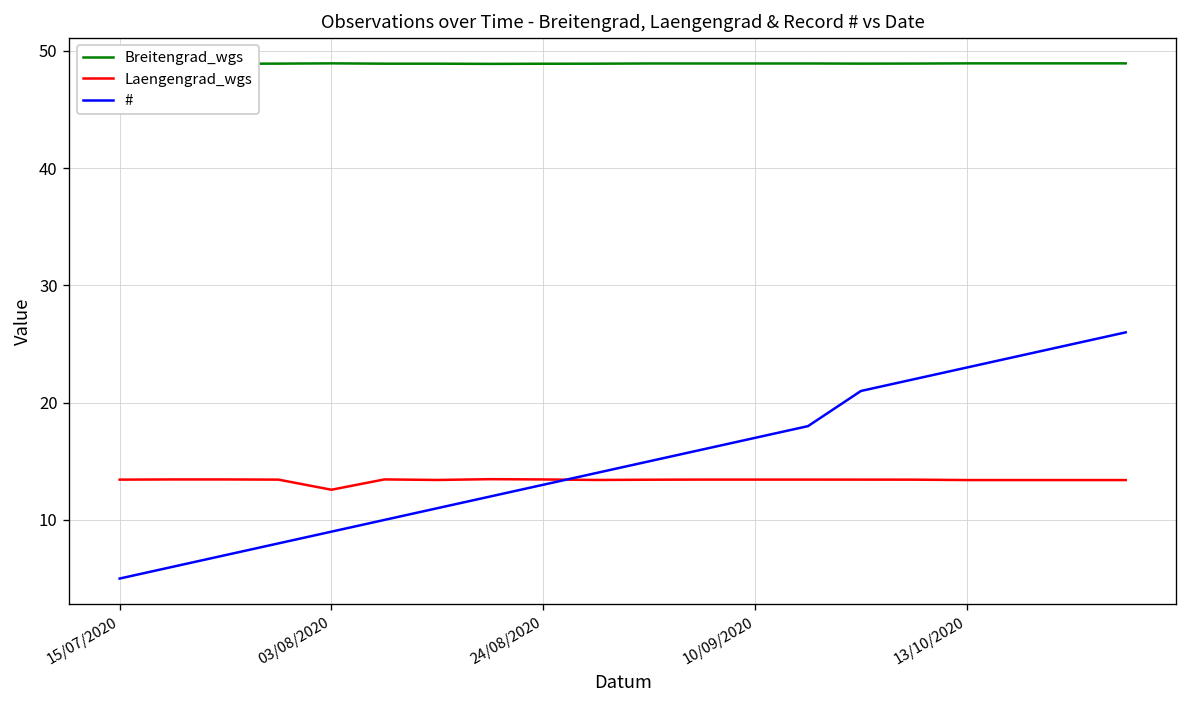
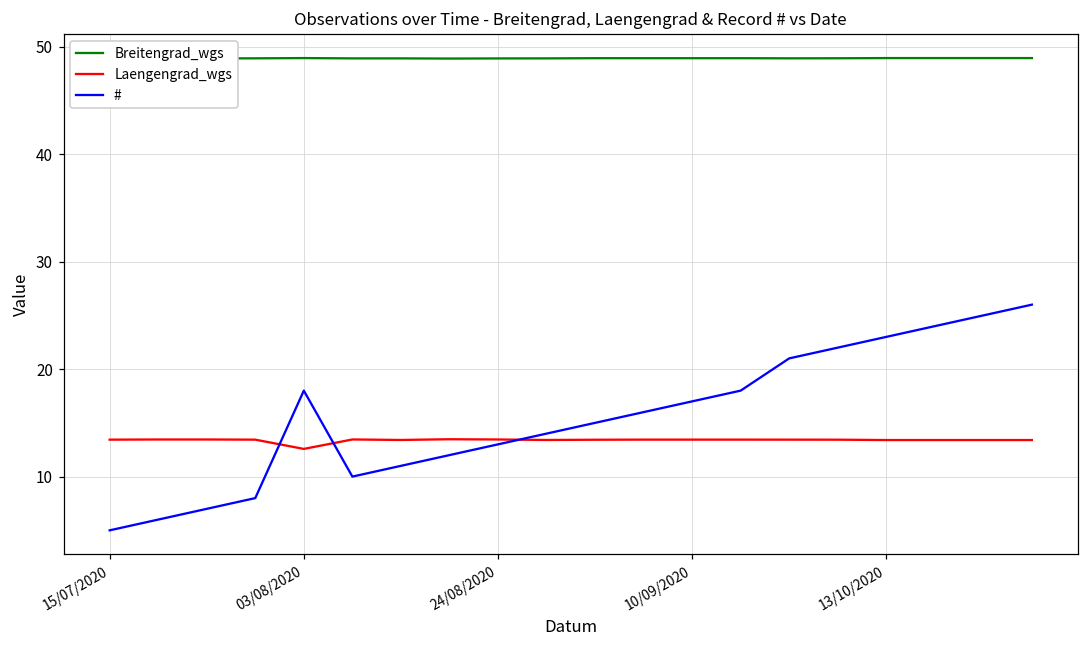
  {
    "Breitengrad_wgs": {
      "03/08/2020": 49
    },
    "Laengengrad_wgs": {
      "03/08/2020": 13
    },
    "#": {
-     "03/08/2020": 9
+     "03/08/2020": 18
    }
  }
